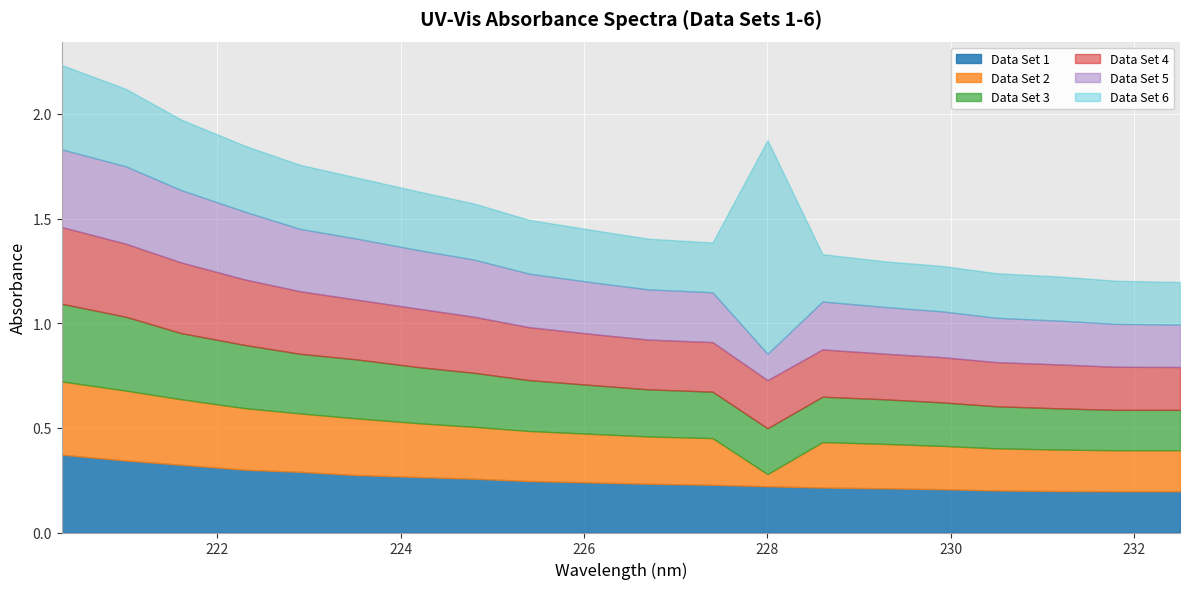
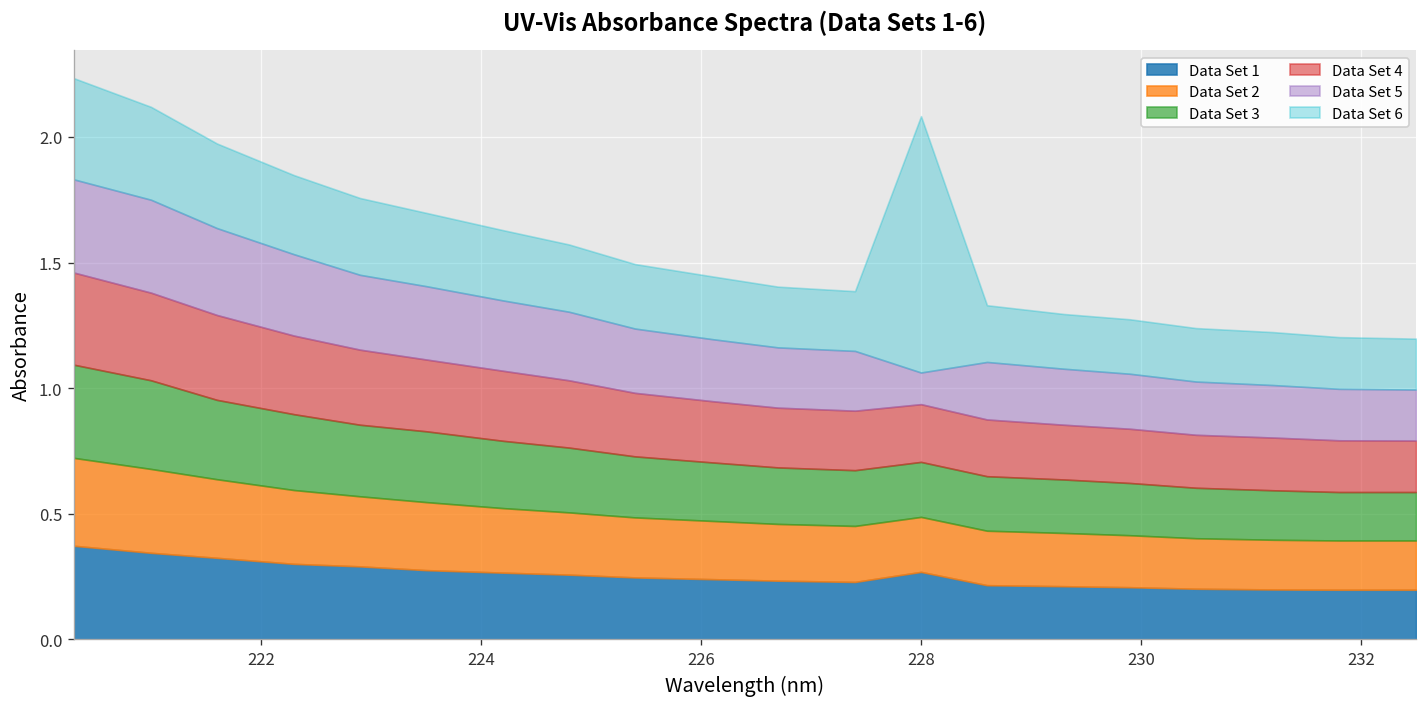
  {
    "Data Set 1": {
-     "228": 0.22
+     "228": 0.27
    },
    "Data Set 2": {
-     "228": 0.06
+     "228": 0.22
    },
    "Data Set 3": {
      "228": 0.22
    },
    "Data Set 4": {
      "228": 0.23
    },
    "Data Set 5": {
      "228": 0.13
    },
    "Data Set 6": {
      "228": 1.02
    }
  }
